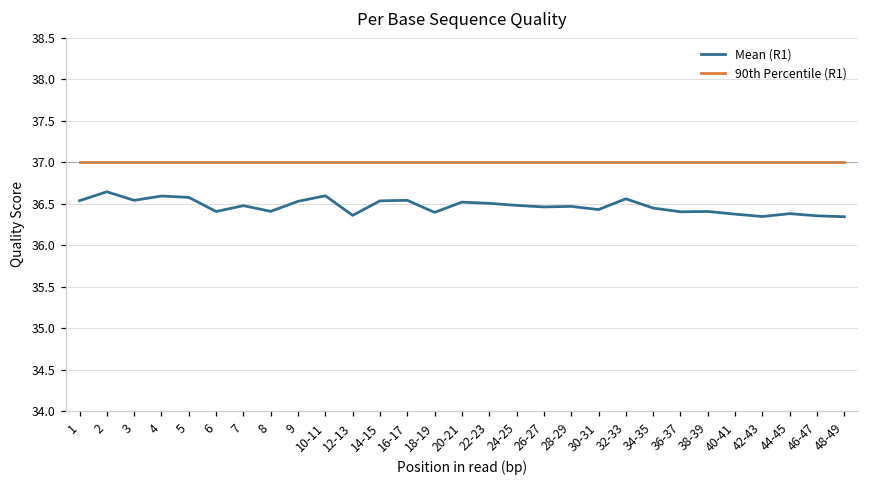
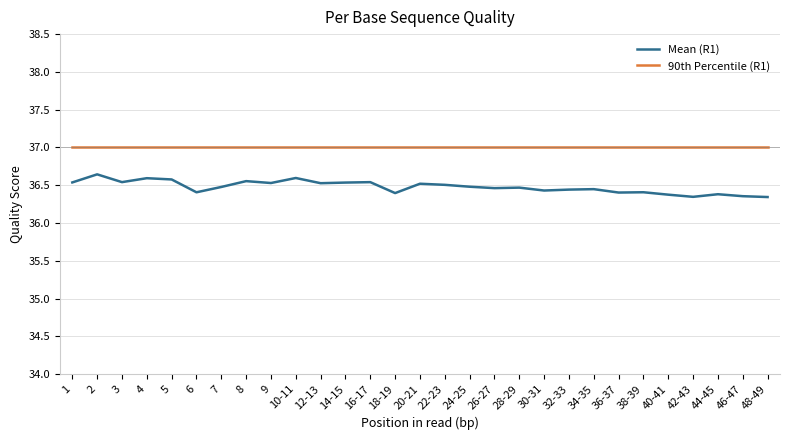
  {
    "Mean (R1)": {
      "1": 36.5,
      "2": 36.6,
      "3": 36.5,
      "4": 36.6,
      "5": 36.6,
      "6": 36.4,
      "7": 36.5,
-     "8": 36.4,
+     "8": 36.6,
      "9": 36.5,
      "10-11": 36.6,
-     "12-13": 36.4,
+     "12-13": 36.5,
      "14-15": 36.5,
      "16-17": 36.5,
      "18-19": 36.4,
      "20-21": 36.5,
      "22-23": 36.5,
      "24-25": 36.5,
      "26-27": 36.5,
      "28-29": 36.5,
      "30-31": 36.4,
-     "32-33": 36.6,
+     "32-33": 36.4,
      "34-35": 36.4,
      "36-37": 36.4,
      "38-39": 36.4,
      "40-41": 36.4,
      "42-43": 36.3,
      "44-45": 36.4,
      "46-47": 36.4,
      "48-49": 36.3
    },
    "90th Percentile (R1)": {
      "1": 37.0,
      "2": 37.0,
      "3": 37.0,
      "4": 37.0,
      "5": 37.0,
      "6": 37.0,
      "7": 37.0,
      "8": 37.0,
      "9": 37.0,
      "10-11": 37.0,
      "12-13": 37.0,
      "14-15": 37.0,
      "16-17": 37.0,
      "18-19": 37.0,
      "20-21": 37.0,
      "22-23": 37.0,
      "24-25": 37.0,
      "26-27": 37.0,
      "28-29": 37.0,
      "30-31": 37.0,
      "32-33": 37.0,
      "34-35": 37.0,
      "36-37": 37.0,
      "38-39": 37.0,
      "40-41": 37.0,
      "42-43": 37.0,
      "44-45": 37.0,
      "46-47": 37.0,
      "48-49": 37.0
    }
  }
